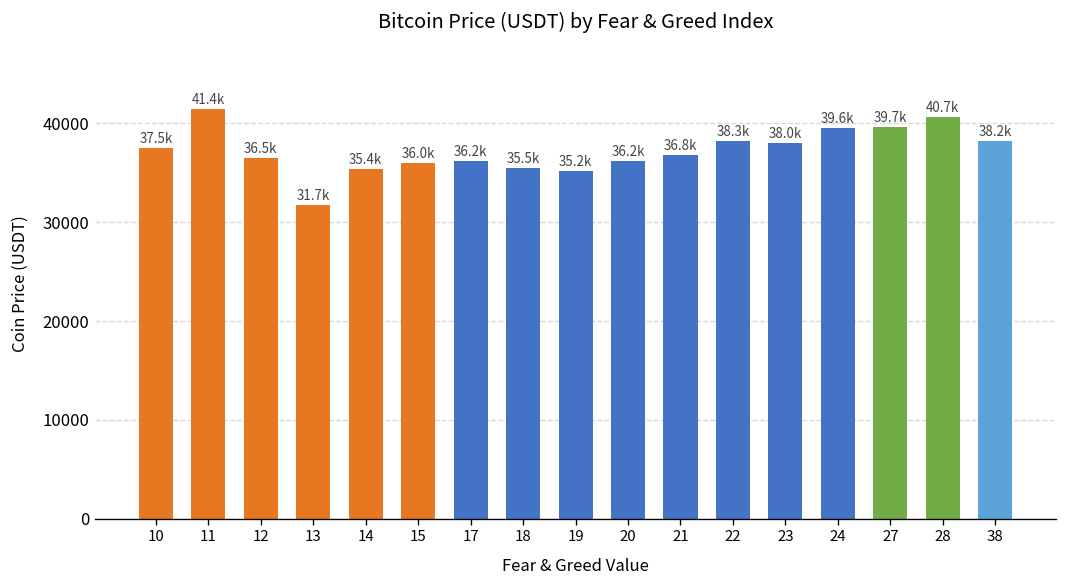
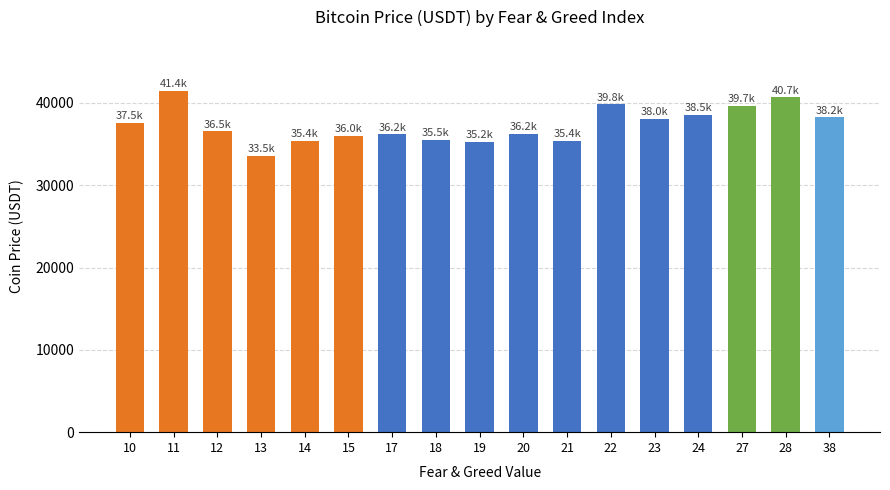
  {
    "10": "37.5k",
    "11": "41.4k",
    "12": "36.5k",
-   "13": "31.7k",
+   "13": "33.5k",
    "14": "35.4k",
    "15": "36.0k",
    "17": "36.2k",
    "18": "35.5k",
    "19": "35.2k",
    "20": "36.2k",
-   "21": "36.8k",
-   "22": "38.3k",
+   "21": "35.4k",
+   "22": "39.8k",
    "23": "38.0k",
-   "24": "39.6k",
+   "24": "38.5k",
    "27": "39.7k",
    "28": "40.7k",
    "38": "38.2k"
  }
